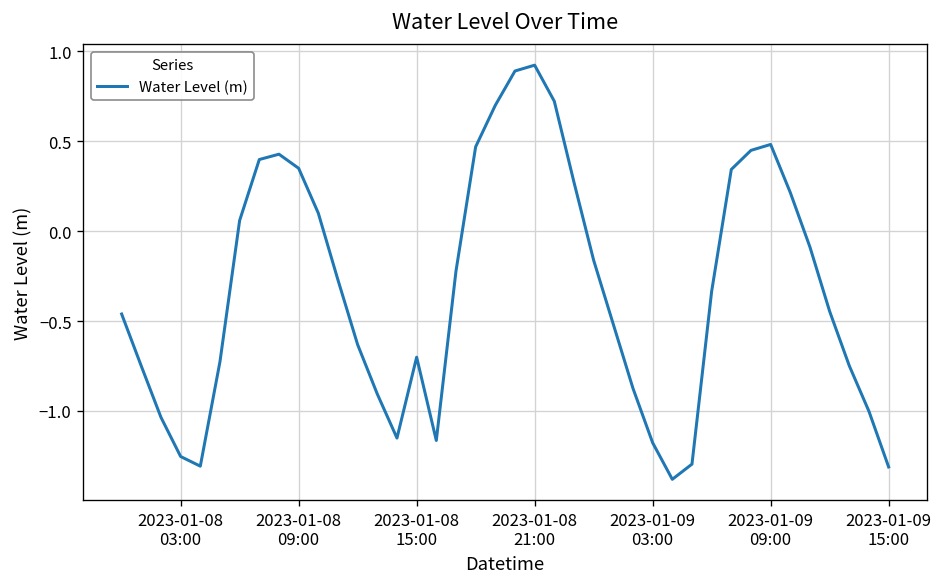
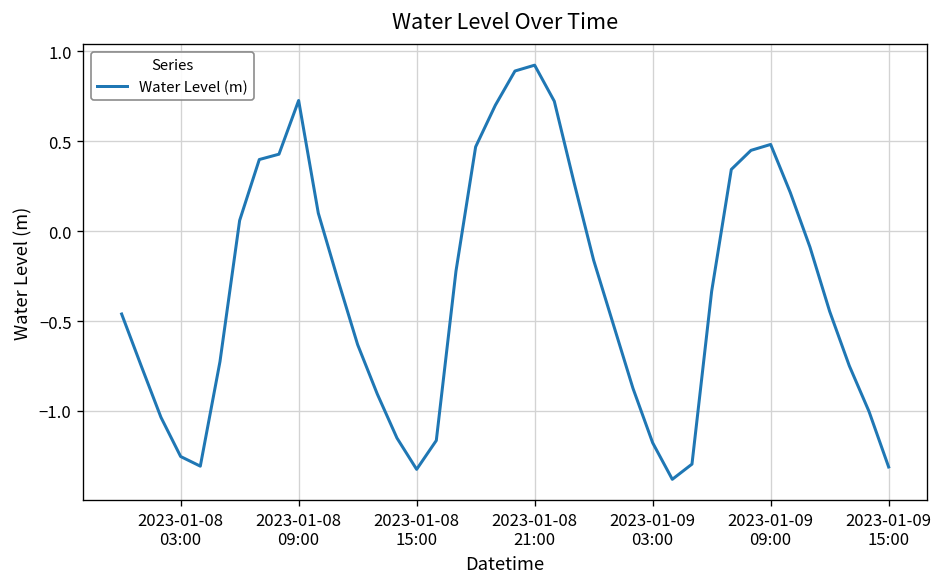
  {
    "2023-01-08 03:00": -1.25,
-   "2023-01-08 09:00": 0.35,
-   "2023-01-08 15:00": -0.70,
+   "2023-01-08 09:00": 0.73,
+   "2023-01-08 15:00": -1.32,
    "2023-01-08 21:00": 0.92,
    "2023-01-09 03:00": -1.18,
    "2023-01-09 09:00": 0.48,
    "2023-01-09 15:00": -1.31
  }
